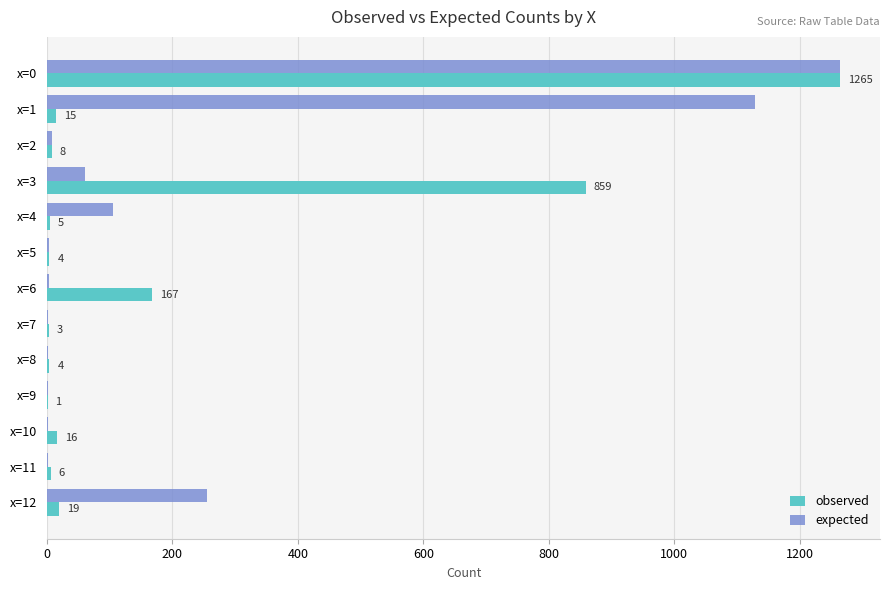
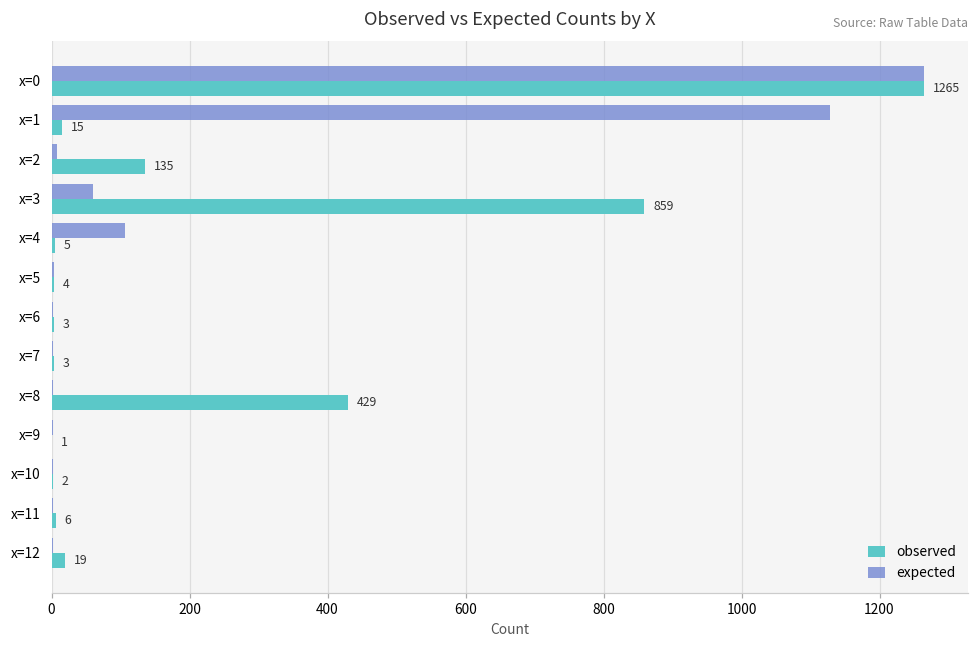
  {
    "observed": {
      "x=0": 1265,
      "x=1": 15,
-     "x=2": 8,
+     "x=2": 135,
      "x=3": 859,
      "x=4": 5,
      "x=5": 4,
-     "x=6": 167,
+     "x=6": 3,
      "x=7": 3,
-     "x=8": 4,
+     "x=8": 429,
      "x=9": 1,
-     "x=10": 16,
+     "x=10": 2,
      "x=11": 6,
      "x=12": 19
    },
    "expected": {
      "x=1": 1130,
      "x=3": 60,
      "x=4": 110,
-     "x=12": 260
+     "x=12": 0
    }
  }
